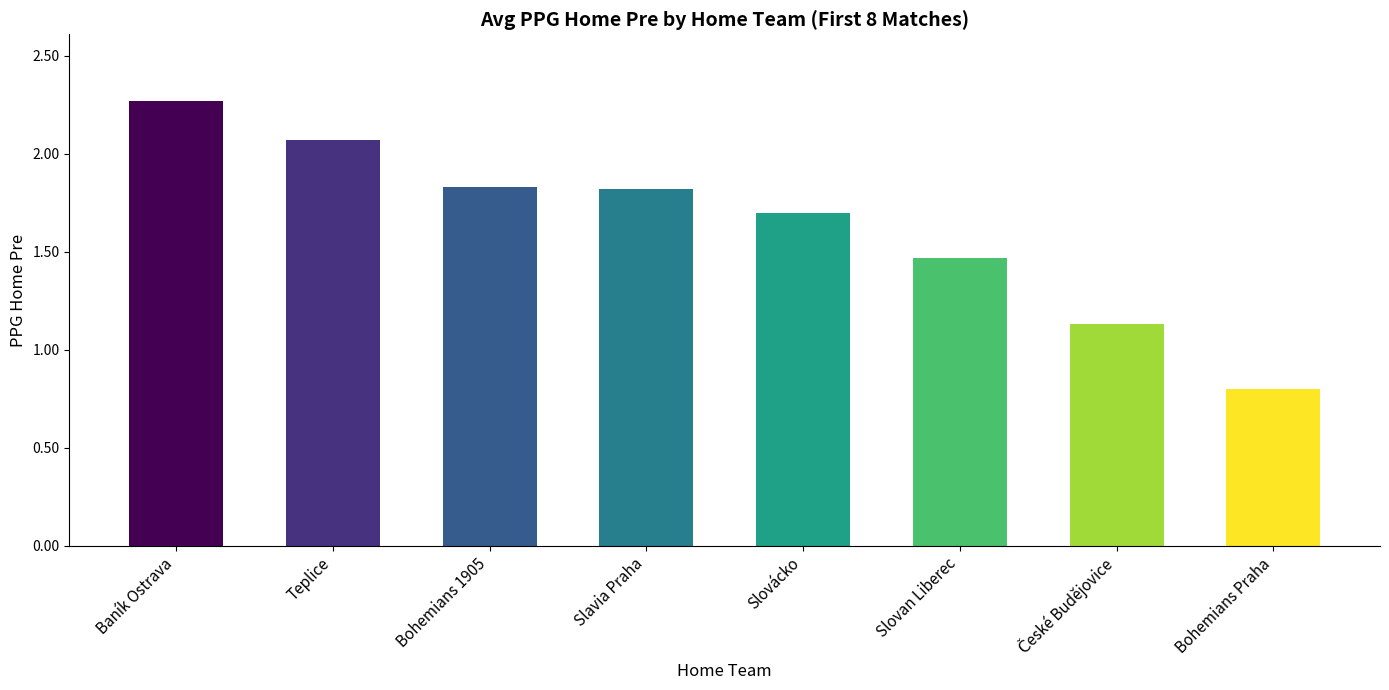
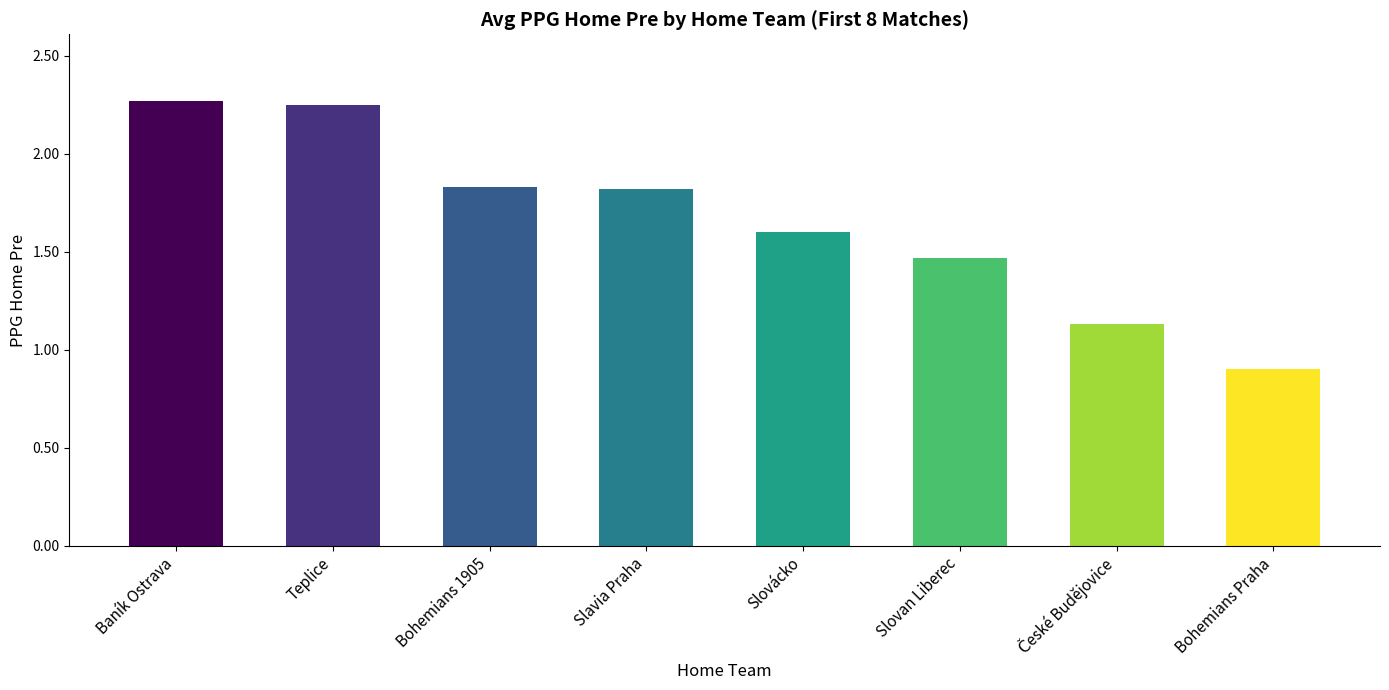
  {
    "Baník Ostrava": 2.27,
-   "Teplice": 2.07,
+   "Teplice": 2.25,
    "Bohemians 1905": 1.83,
    "Slavia Praha": 1.82,
-   "Slovácko": 1.7,
+   "Slovácko": 1.6,
    "Slovan Liberec": 1.47,
    "České Budějovice": 1.13,
-   "Bohemians Praha": 0.8
+   "Bohemians Praha": 0.9
  }
